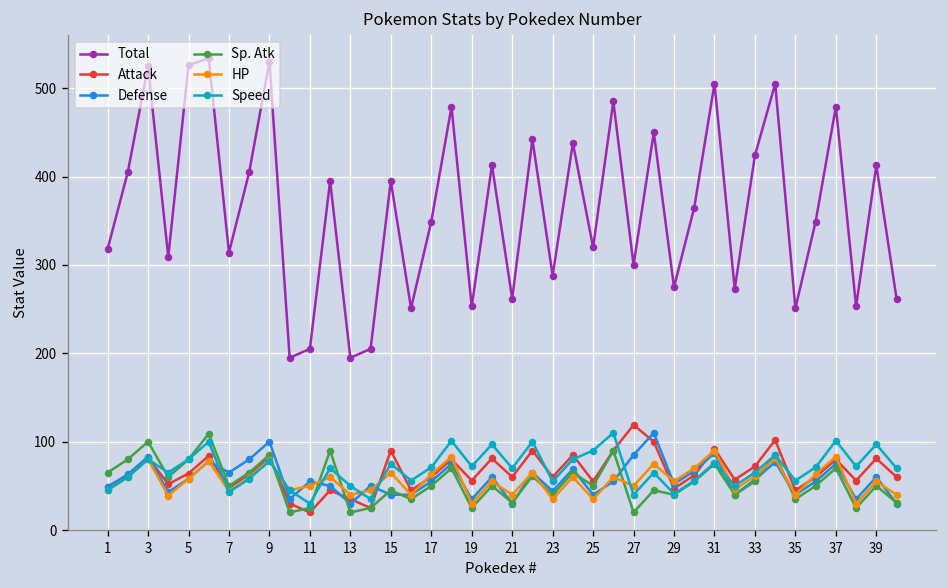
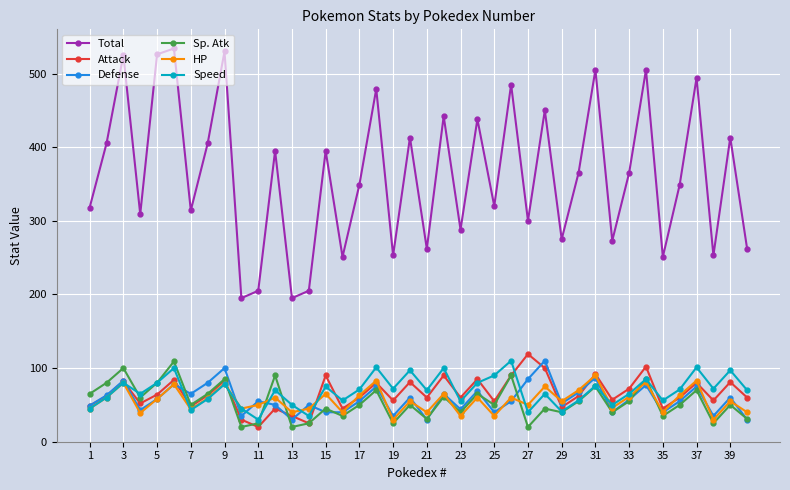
  {
    "Total": {
      "1": 320,
      "7": 310,
      "11": 210,
      "13": 200,
      "15": 400,
      "17": 350,
      "19": 250,
      "21": 260,
      "23": 290,
      "25": 320,
      "27": 300,
      "29": 280,
      "31": 510,
-     "33": 420,
+     "33": 370,
      "35": 250,
-     "37": 480,
+     "37": 490,
      "39": 410
    },
    "Attack": {
      "5": 60,
      "11": 20,
      "13": 40,
      "15": 90,
      "19": 60,
      "21": 60,
      "23": 60,
      "25": 60,
      "27": 120,
      "29": 50,
      "33": 70,
      "35": 50,
      "39": 80
    },
    "Sp. Atk": {
      "1": 70,
      "3": 100,
      "11": 30,
      "13": 20,
      "15": 50,
      "17": 50,
      "19": 30,
      "23": 40,
      "25": 50,
      "27": 20,
      "35": 40,
      "37": 70,
      "39": 50
    },
    "HP": {
      "11": 50,
      "13": 40,
      "15": 70,
      "19": 30,
      "21": 40,
      "23": 40,
      "25": 40,
      "27": 50,
      "33": 60,
      "39": 60
    }
  }
